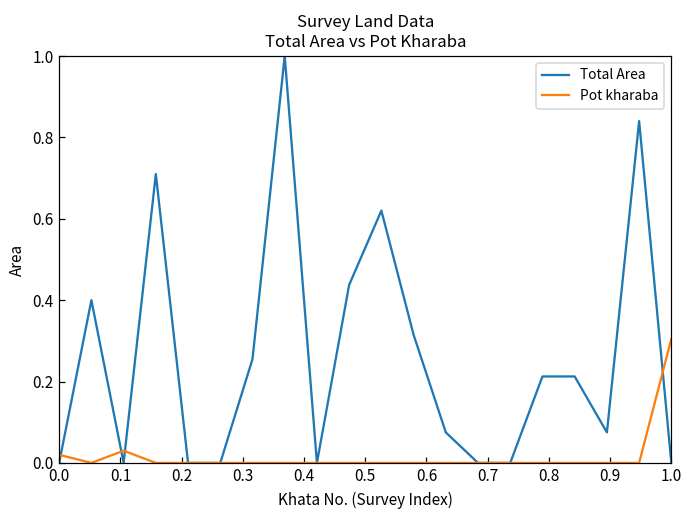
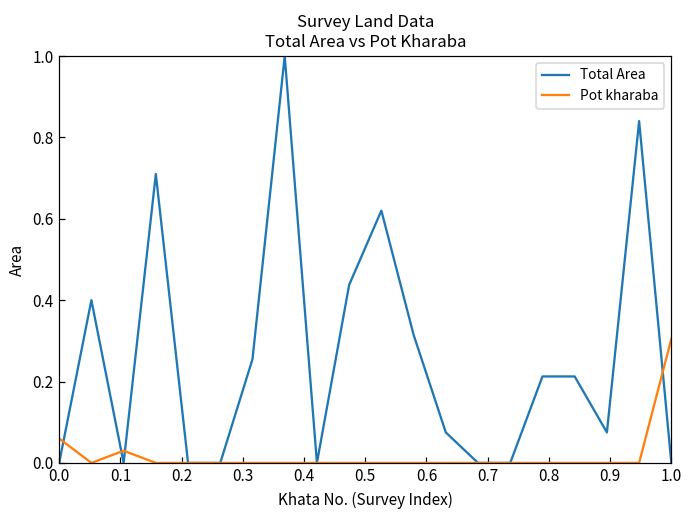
  {
    "Total Area": {
      "0.0": 0.00,
      "1.0": 0.00
    },
    "Pot kharaba": {
-     "0.0": 0.02,
+     "0.0": 0.06,
      "1.0": 0.31
    }
  }
